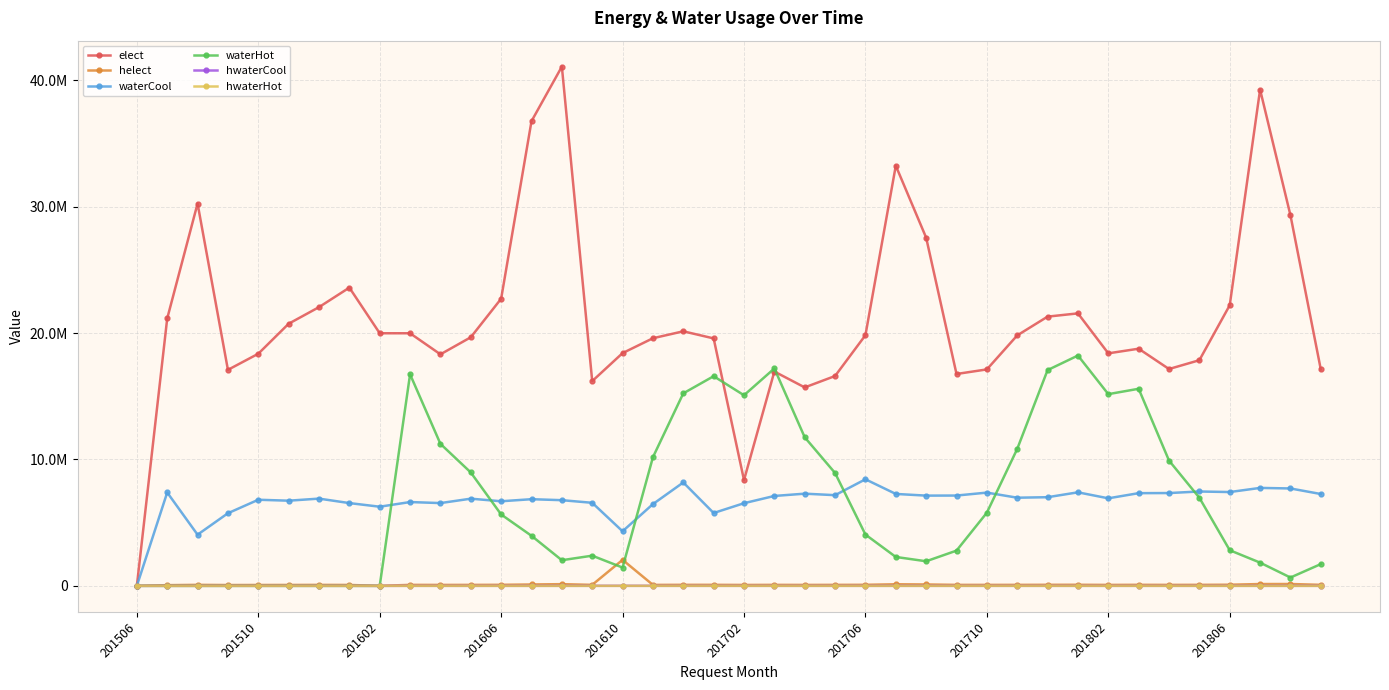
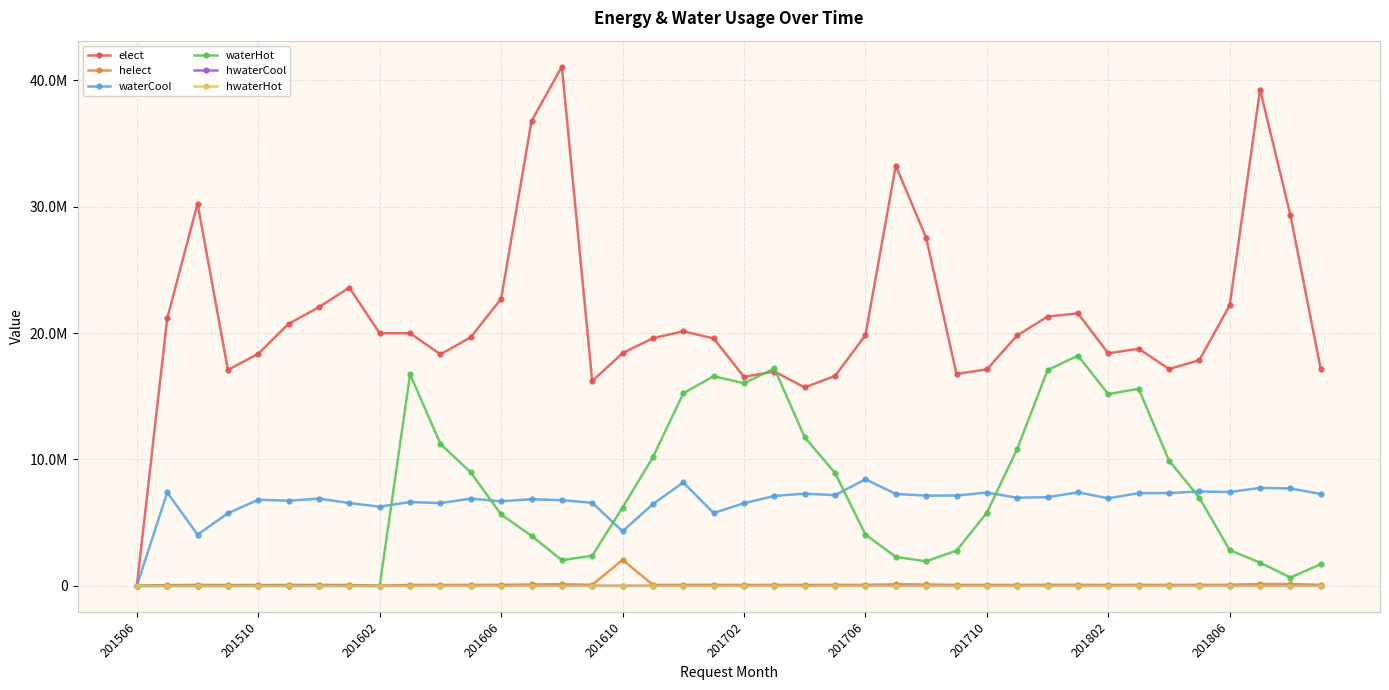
  {
    "elect": {
      "201510": 18400000,
      "201602": 20000000,
      "201606": 22700000,
      "201610": 18400000,
-     "201702": 8400000,
+     "201702": 16500000,
      "201706": 19800000,
      "201710": 17100000,
      "201802": 18400000,
      "201806": 22200000
    },
    "helect": {
      "201610": 2100000
    },
    "waterCool": {
      "201510": 6800000,
      "201602": 6300000,
      "201606": 6700000,
      "201610": 4300000,
      "201702": 6500000,
      "201706": 8400000,
      "201710": 7400000,
      "201802": 6900000,
      "201806": 7400000
    },
    "waterHot": {
      "201606": 5600000,
-     "201610": 1400000,
-     "201702": 15100000,
+     "201610": 6200000,
+     "201702": 16000000,
      "201706": 4100000,
      "201710": 5800000,
      "201802": 15200000,
      "201806": 2800000
    },
    "hwaterHot": {
      "201610": 0
    }
  }
